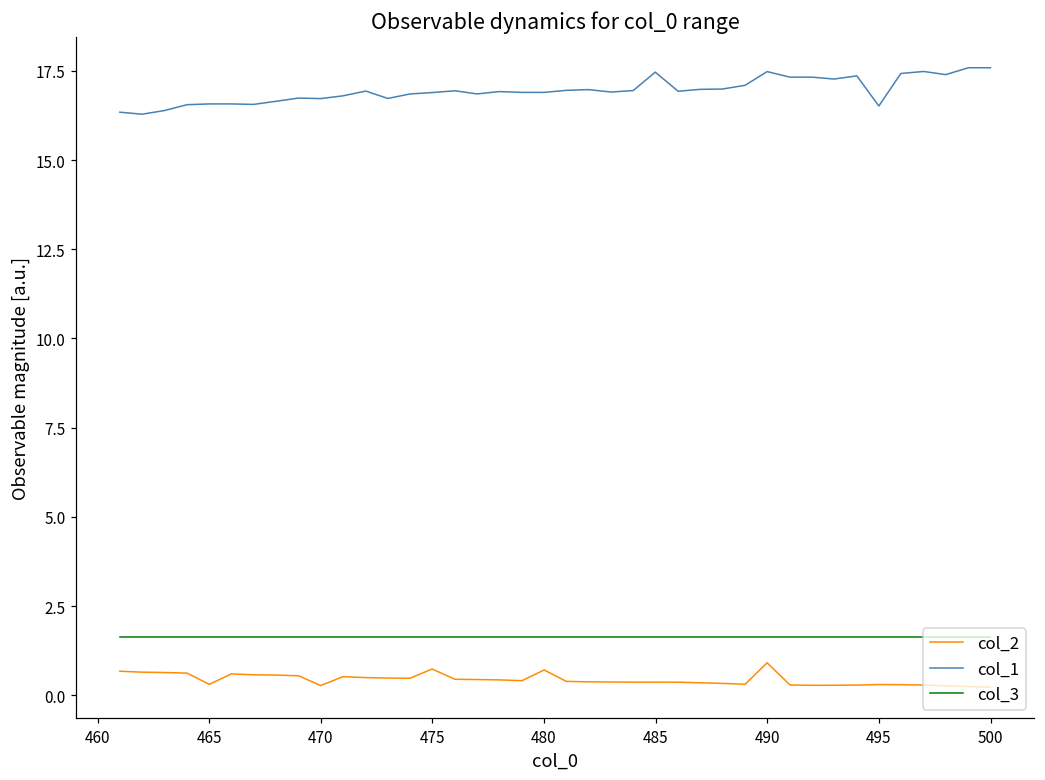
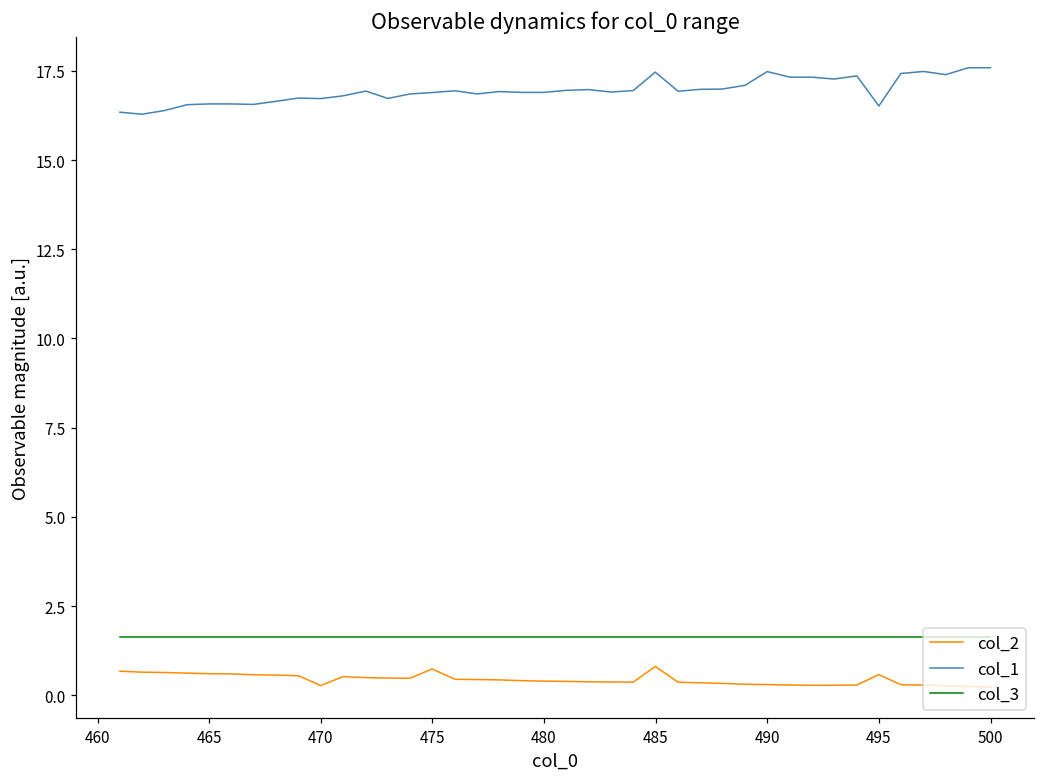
  {
    "col_2": {
-     "465": 0.3,
+     "465": 0.6,
      "470": 0.3,
      "475": 0.7,
-     "480": 0.7,
-     "485": 0.4,
-     "490": 0.9,
-     "495": 0.3
+     "480": 0.4,
+     "485": 0.8,
+     "490": 0.3,
+     "495": 0.6
    },
    "col_1": {
      "465": 16.6,
      "470": 16.7,
      "475": 16.9,
      "480": 16.9,
      "485": 17.5,
      "490": 17.5,
      "495": 16.5,
      "500": 17.6
    },
    "col_3": {
      "465": 1.6,
      "470": 1.6,
      "475": 1.6,
      "480": 1.6,
      "485": 1.6,
      "490": 1.6,
      "495": 1.6
    }
  }
